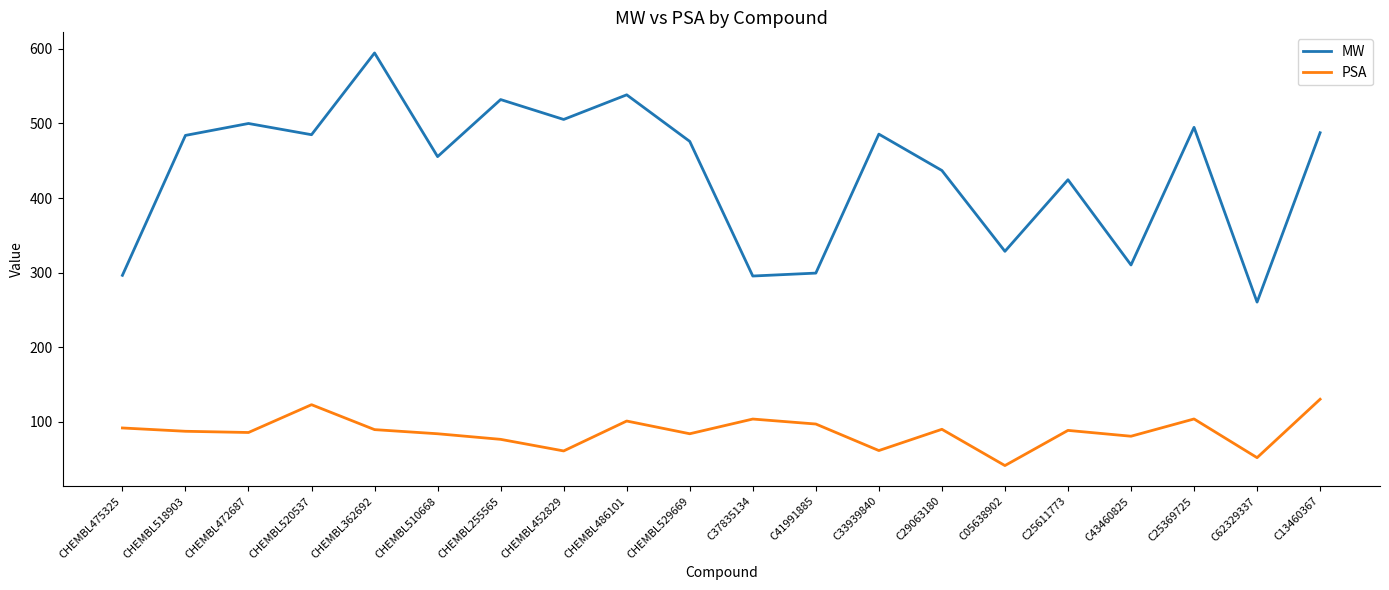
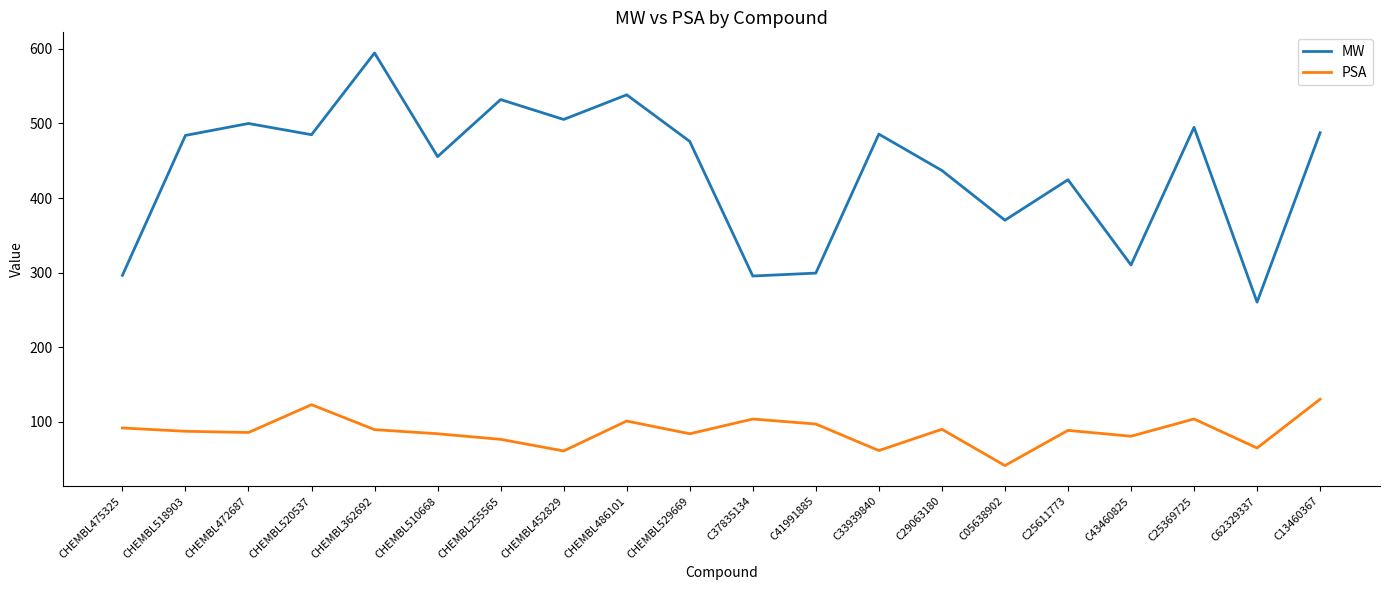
  {
    "MW": {
      "CHEMBL475325": 300,
      "CHEMBL518903": 480,
      "CHEMBL472687": 500,
      "CHEMBL520537": 480,
      "CHEMBL362692": 590,
      "CHEMBL510668": 460,
      "CHEMBL255565": 530,
      "CHEMBL452829": 510,
      "CHEMBL486101": 540,
      "CHEMBL529669": 480,
      "C37835134": 300,
      "C41991885": 300,
      "C33939840": 490,
      "C29063180": 440,
-     "C05638902": 330,
+     "C05638902": 370,
      "C25611773": 420,
      "C43460825": 310,
      "C25369725": 490,
      "C62329337": 260,
      "C13460367": 490
    },
    "PSA": {
      "CHEMBL475325": 90,
      "CHEMBL518903": 90,
      "CHEMBL472687": 90,
      "CHEMBL520537": 120,
      "CHEMBL362692": 90,
      "CHEMBL510668": 80,
      "CHEMBL255565": 80,
      "CHEMBL452829": 60,
      "CHEMBL486101": 100,
      "CHEMBL529669": 80,
      "C37835134": 100,
      "C41991885": 100,
      "C33939840": 60,
      "C29063180": 90,
      "C05638902": 40,
      "C25611773": 90,
      "C43460825": 80,
      "C25369725": 100,
-     "C62329337": 50,
+     "C62329337": 60,
      "C13460367": 130
    }
  }
